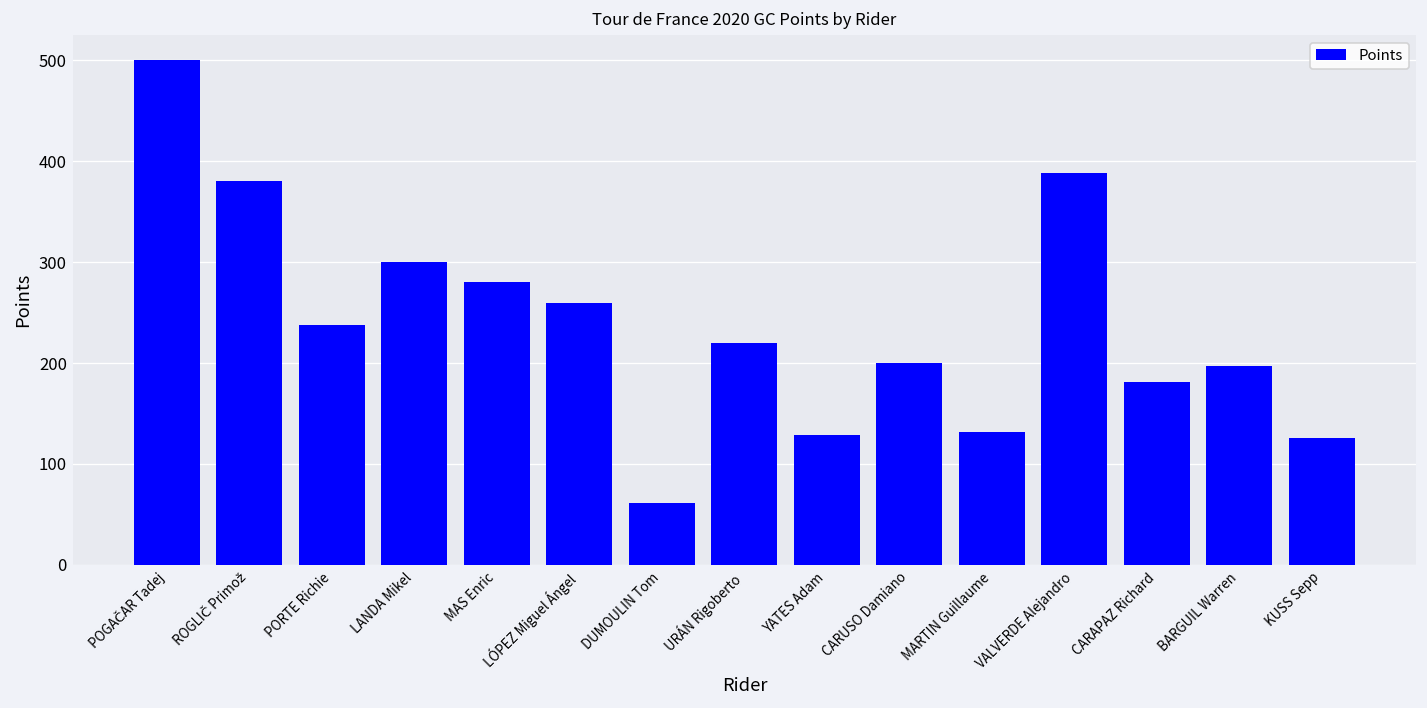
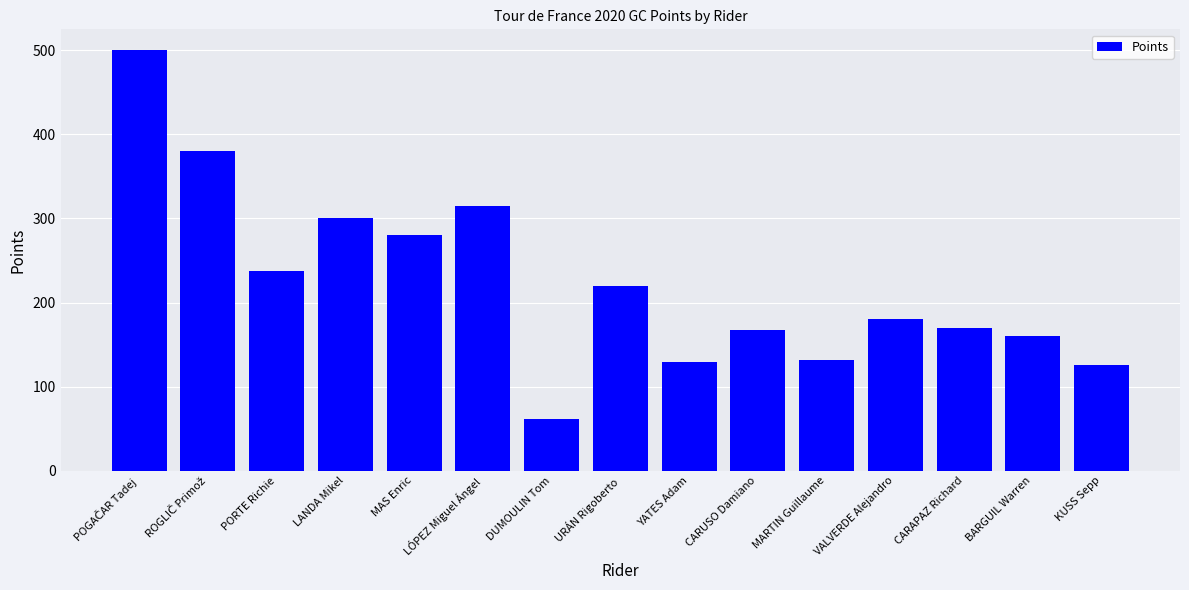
  {
    "POGAČAR Tadej": 500,
    "ROGLIČ Primož": 380,
    "PORTE Richie": 240,
    "LANDA Mikel": 300,
    "MAS Enric": 280,
-   "LÓPEZ Miguel Ángel": 260,
+   "LÓPEZ Miguel Ángel": 320,
    "DUMOULIN Tom": 60,
    "URÁN Rigoberto": 220,
    "YATES Adam": 130,
-   "CARUSO Damiano": 200,
+   "CARUSO Damiano": 170,
    "MARTIN Guillaume": 130,
-   "VALVERDE Alejandro": 390,
-   "CARAPAZ Richard": 180,
-   "BARGUIL Warren": 200,
+   "VALVERDE Alejandro": 180,
+   "CARAPAZ Richard": 170,
+   "BARGUIL Warren": 160,
    "KUSS Sepp": 130
  }
